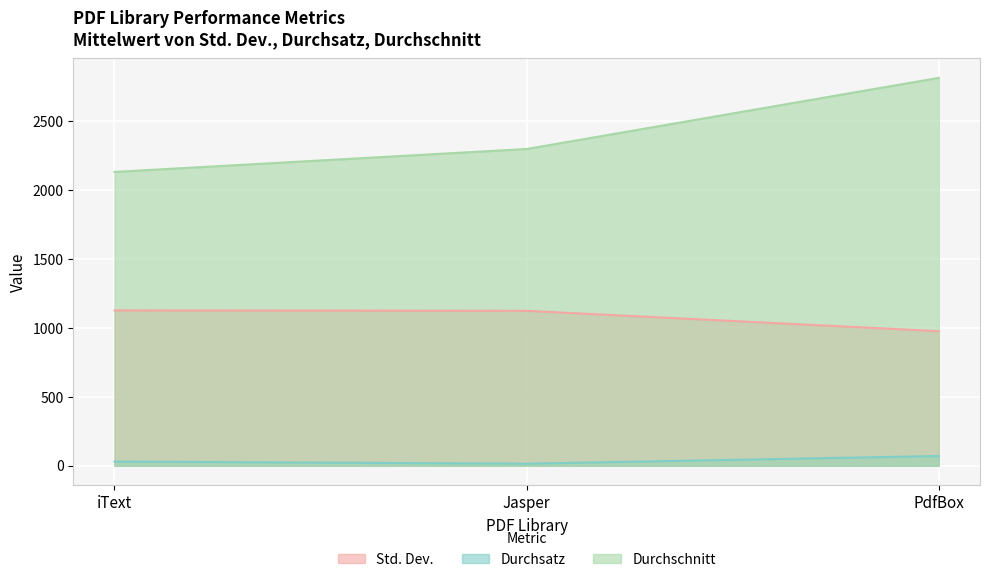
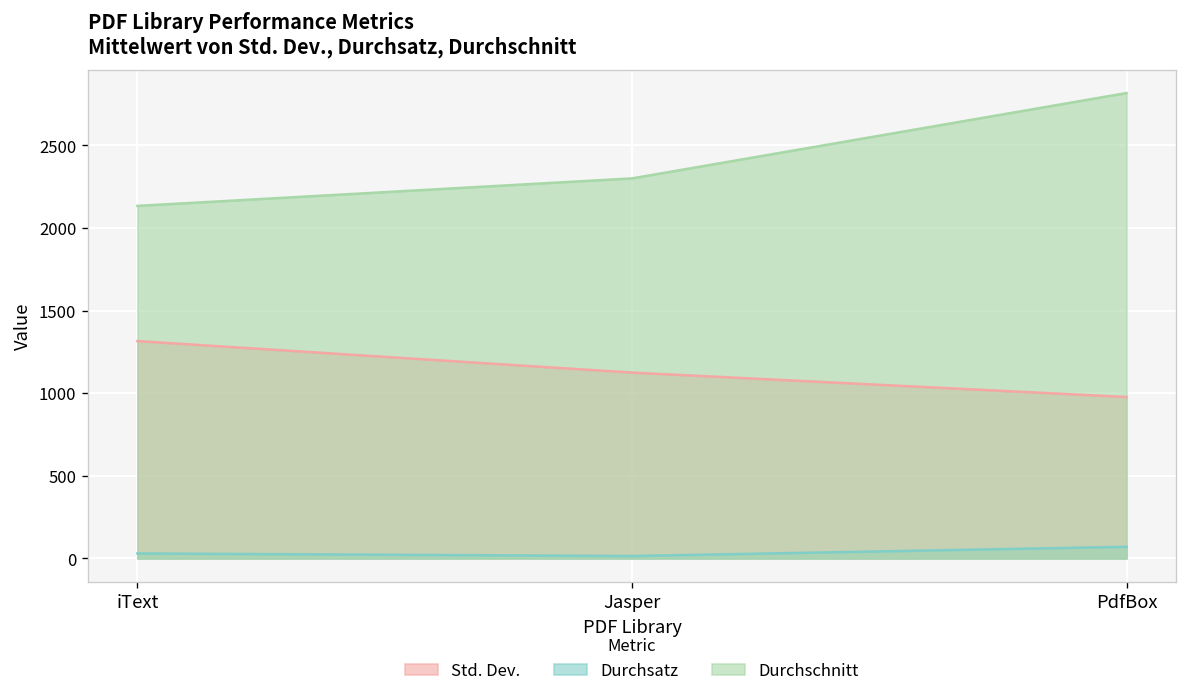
  {
    "Std. Dev.": {
-     "iText": 1130,
+     "iText": 1320,
      "Jasper": 1120,
      "PdfBox": 980
    }
  }
